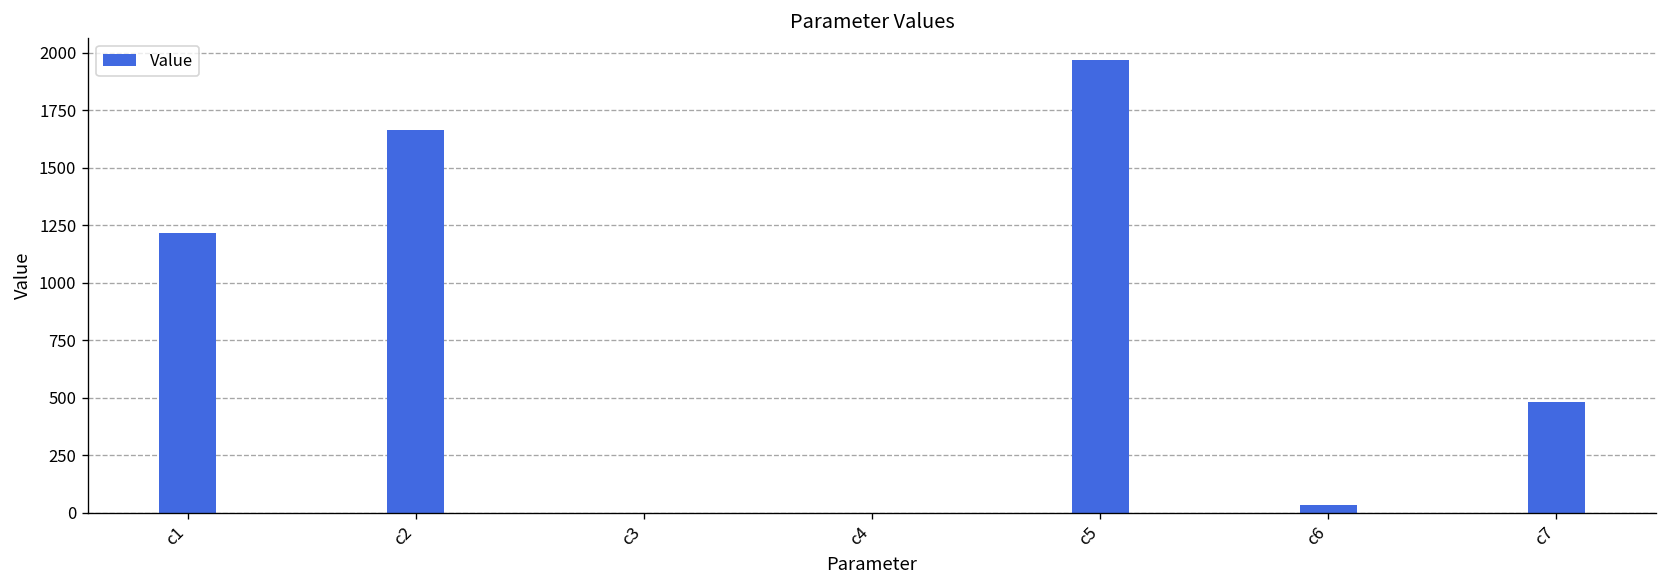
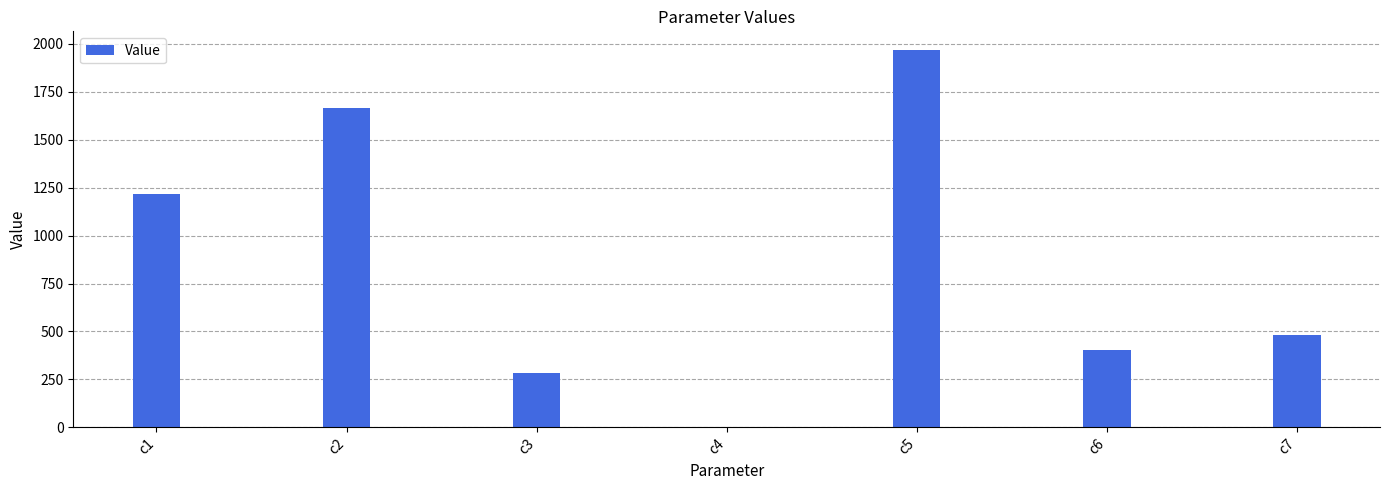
  {
    "c1": 1220,
    "c2": 1660,
-   "c3": 0,
+   "c3": 280,
    "c5": 1970,
-   "c6": 40,
+   "c6": 400,
    "c7": 480
  }
